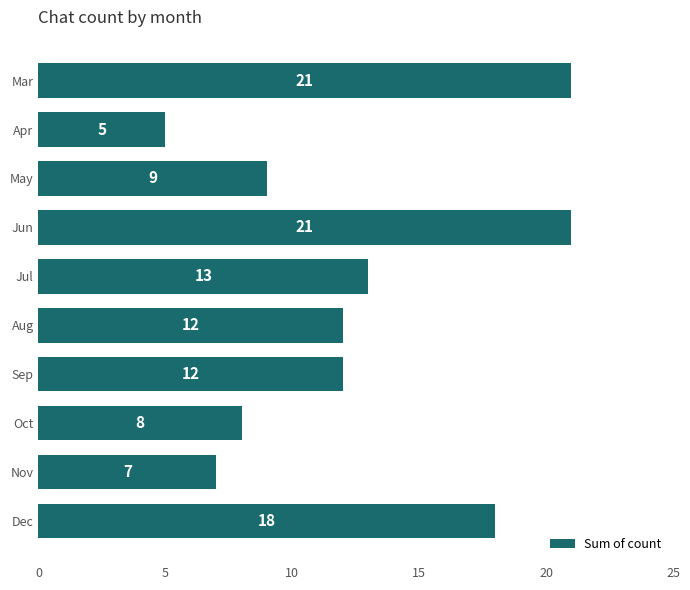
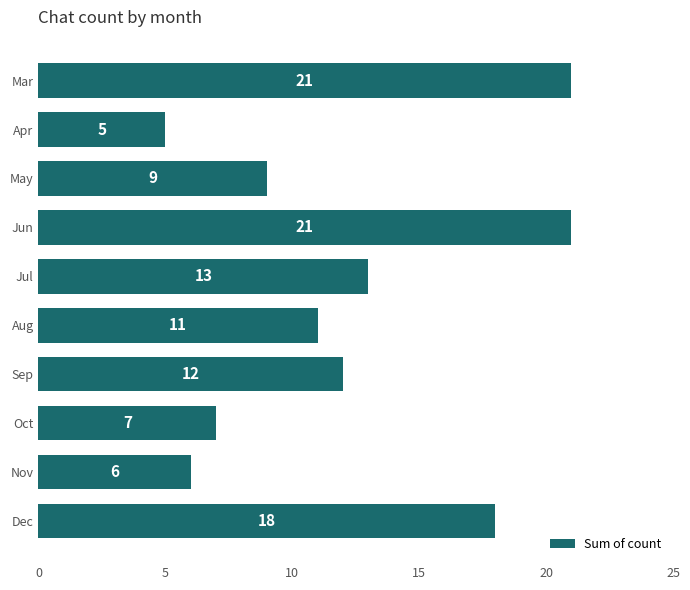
  {
    "Mar": 21,
    "Apr": 5,
    "May": 9,
    "Jun": 21,
    "Jul": 13,
-   "Aug": 12,
+   "Aug": 11,
    "Sep": 12,
-   "Oct": 8,
-   "Nov": 7,
+   "Oct": 7,
+   "Nov": 6,
    "Dec": 18
  }
